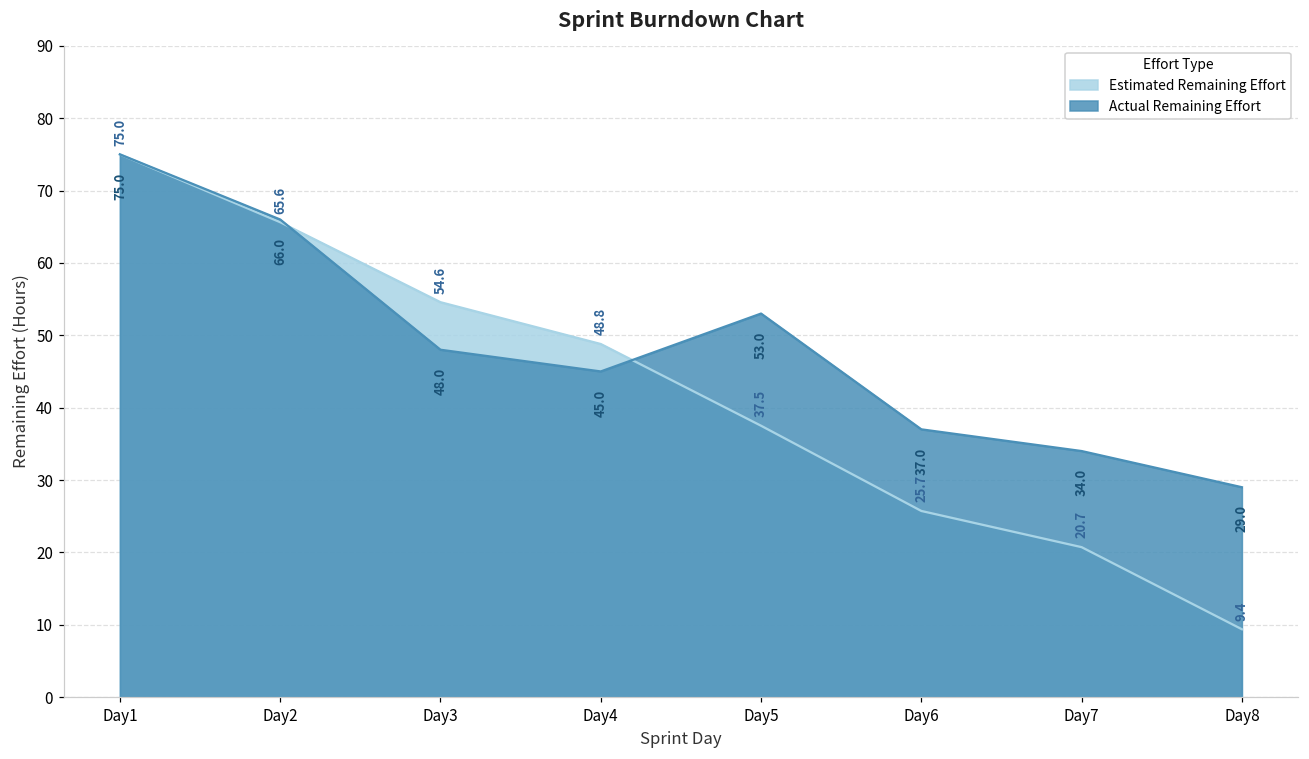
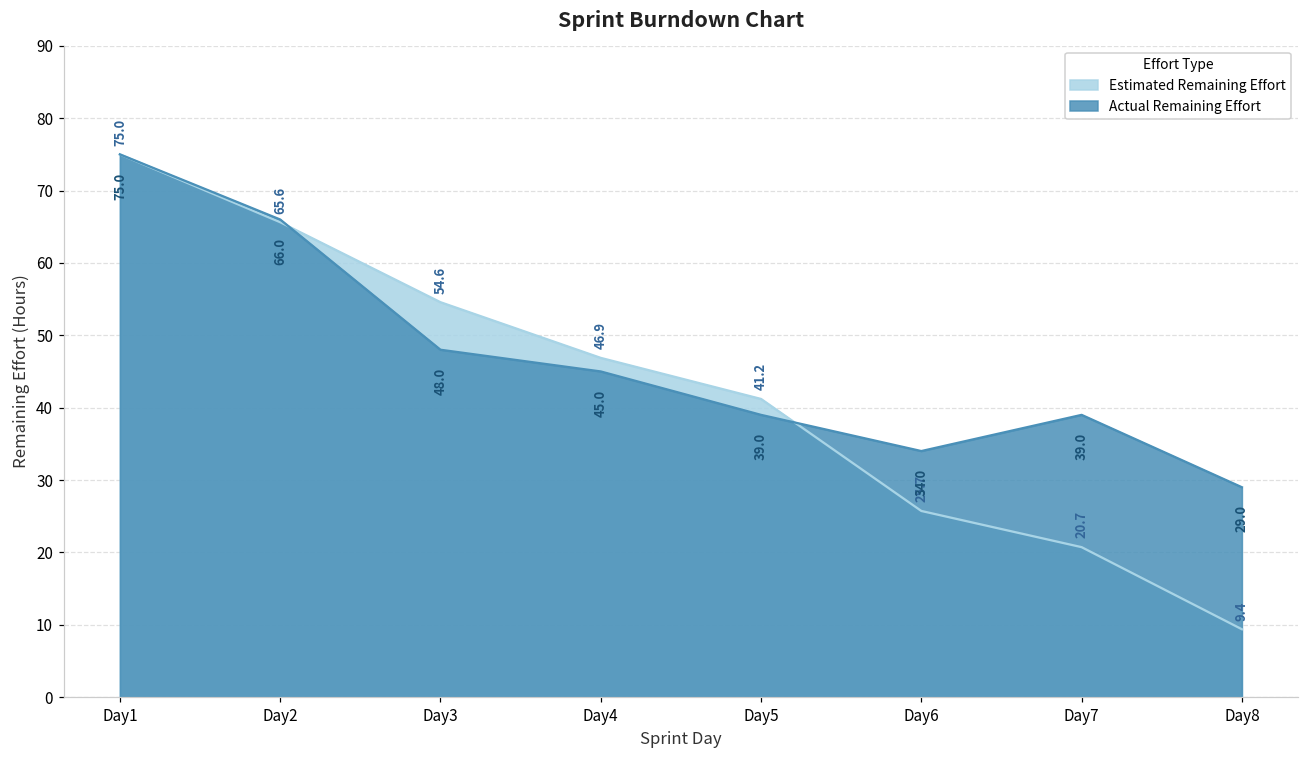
  {
    "Estimated Remaining Effort": {
      "Day3": 54.6,
-     "Day4": 48.8,
-     "Day5": 37.5,
+     "Day4": 46.9,
+     "Day5": 41.2,
      "Day7": 20.7,
      "Day8": 9.4
    },
    "Actual Remaining Effort": {
      "Day3": 48.0,
      "Day4": 45.0,
-     "Day5": 53.0,
-     "Day6": 37.0,
-     "Day7": 34.0,
+     "Day5": 39.0,
+     "Day6": 34.0,
+     "Day7": 39.0,
      "Day8": 29.0
    }
  }
